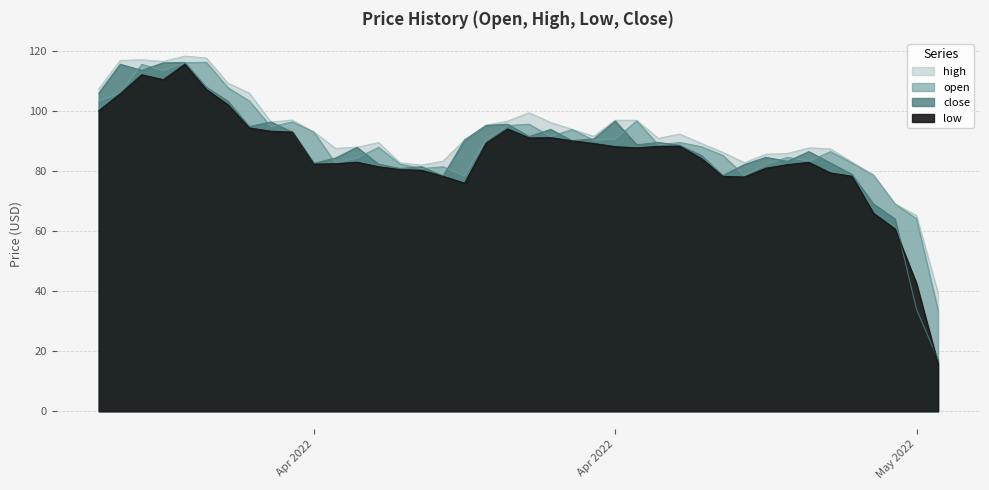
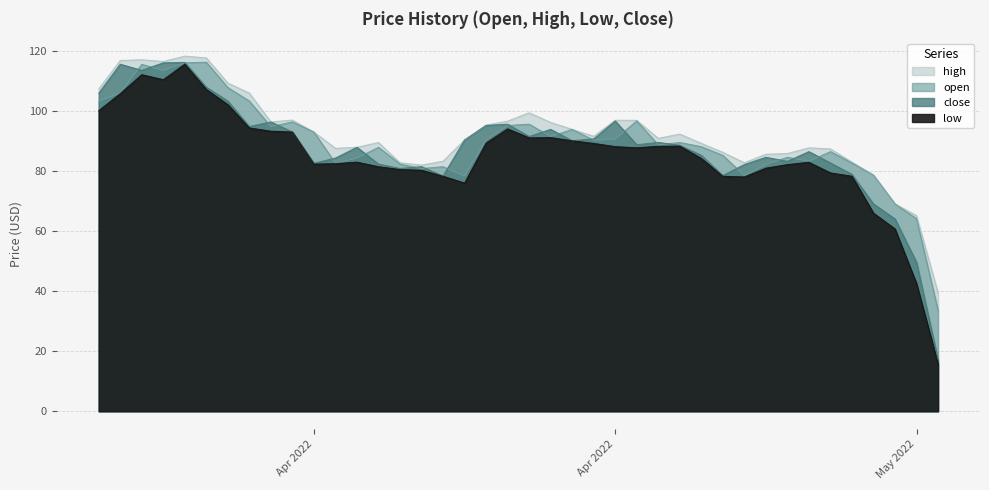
  {
    "high": {
      "May 2022": 65
    },
    "open": {
      "May 2022": 64
    },
    "close": {
-     "May 2022": 34
+     "May 2022": 50
    },
    "low": {
      "May 2022": 43
    }
  }
